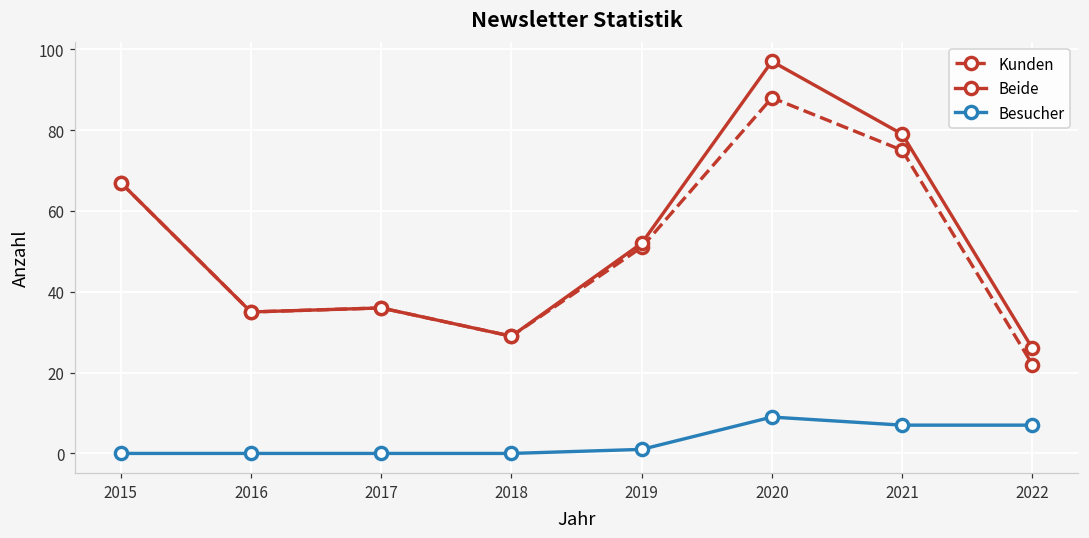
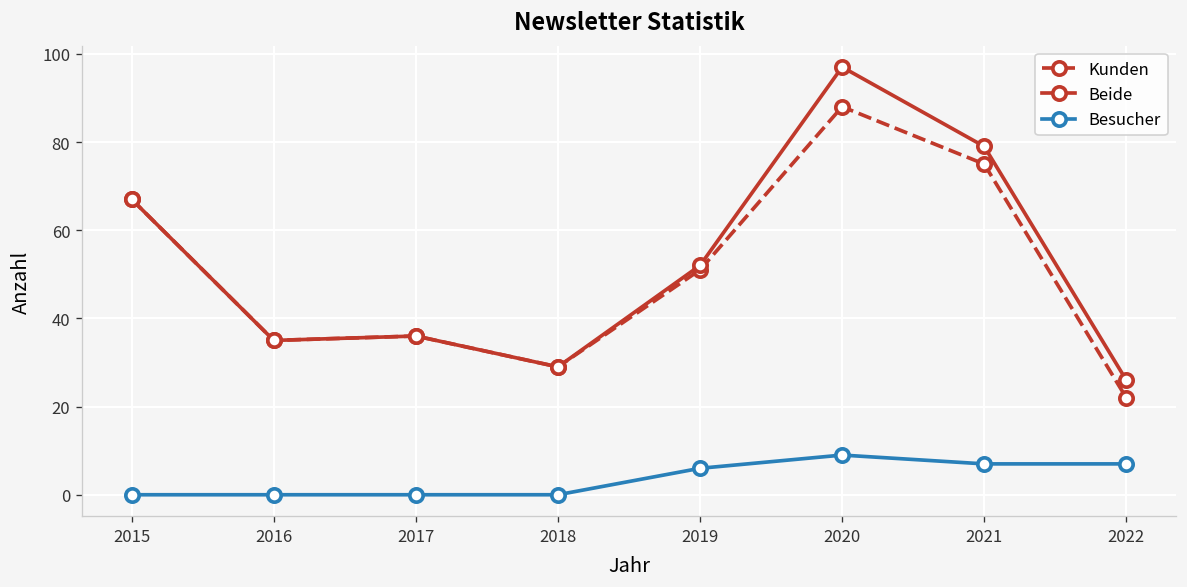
  {
    "Besucher": {
      "2015": 0,
      "2016": 0,
      "2017": 0,
      "2018": 0,
-     "2019": 1,
+     "2019": 6,
      "2020": 9,
      "2021": 7,
      "2022": 7
    }
  }
